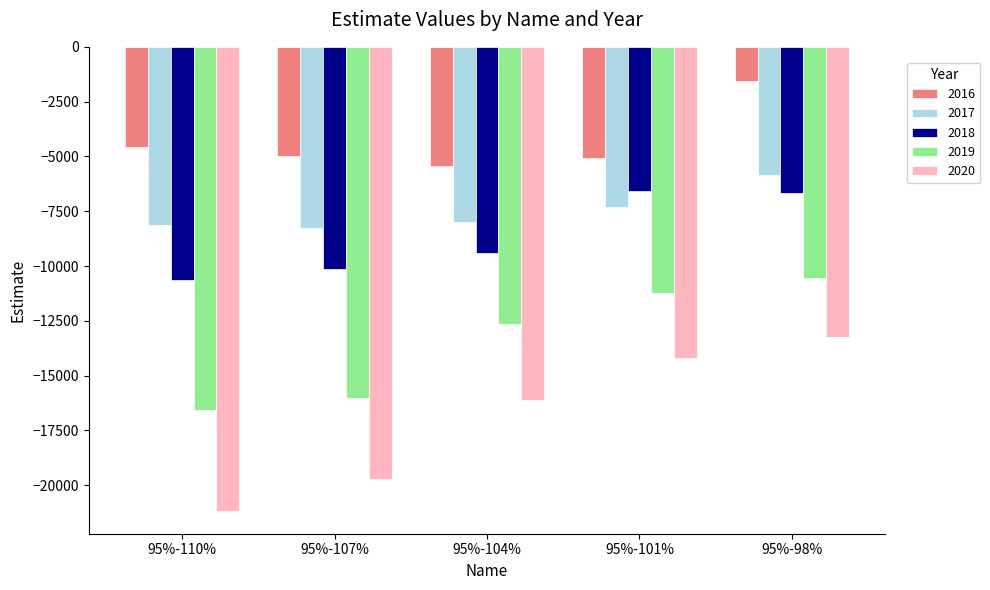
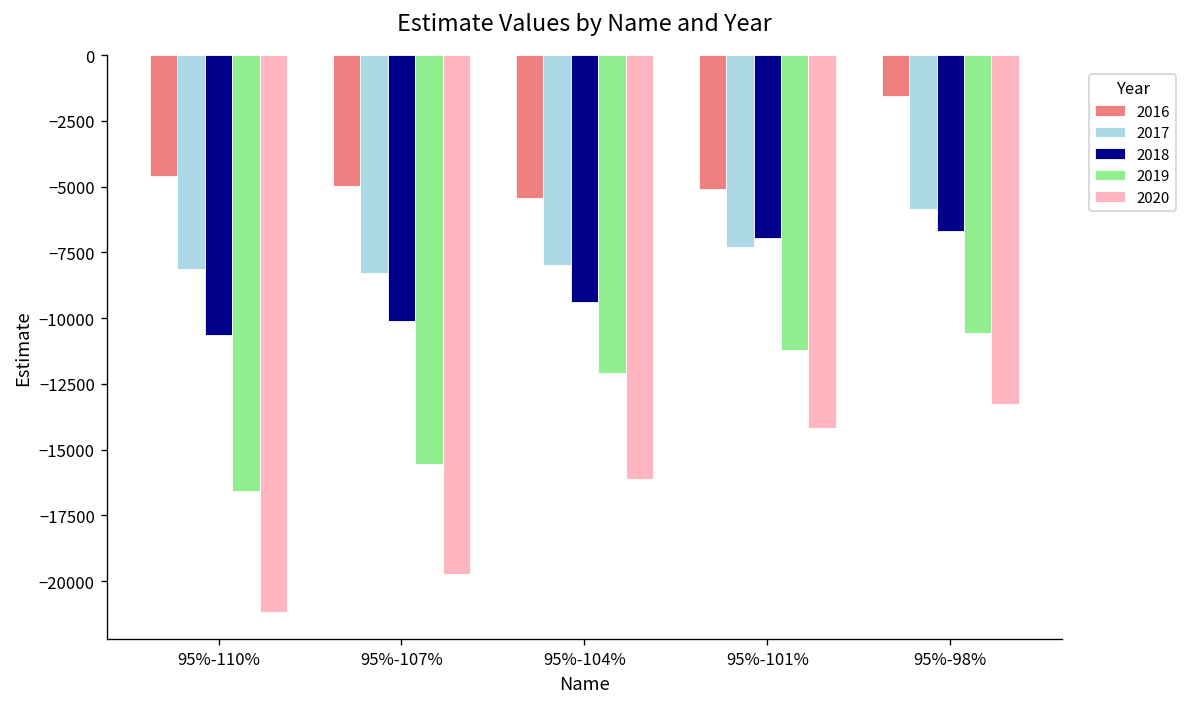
  {
    "2016": {
      "95%-110%": -4600,
      "95%-107%": -5000,
      "95%-104%": -5400,
      "95%-101%": -5100,
      "95%-98%": -1600
    },
    "2017": {
      "95%-110%": -8100,
      "95%-107%": -8300,
      "95%-104%": -8000,
      "95%-101%": -7300,
      "95%-98%": -5800
    },
    "2018": {
      "95%-110%": -10600,
      "95%-107%": -10100,
      "95%-104%": -9400,
-     "95%-101%": -6600,
+     "95%-101%": -7000,
      "95%-98%": -6700
    },
    "2019": {
      "95%-110%": -16600,
-     "95%-107%": -16000,
-     "95%-104%": -12600,
+     "95%-107%": -15600,
+     "95%-104%": -12100,
      "95%-101%": -11200,
      "95%-98%": -10600
    },
    "2020": {
      "95%-110%": -21200,
      "95%-107%": -19700,
      "95%-104%": -16100,
      "95%-101%": -14200,
      "95%-98%": -13300
    }
  }
